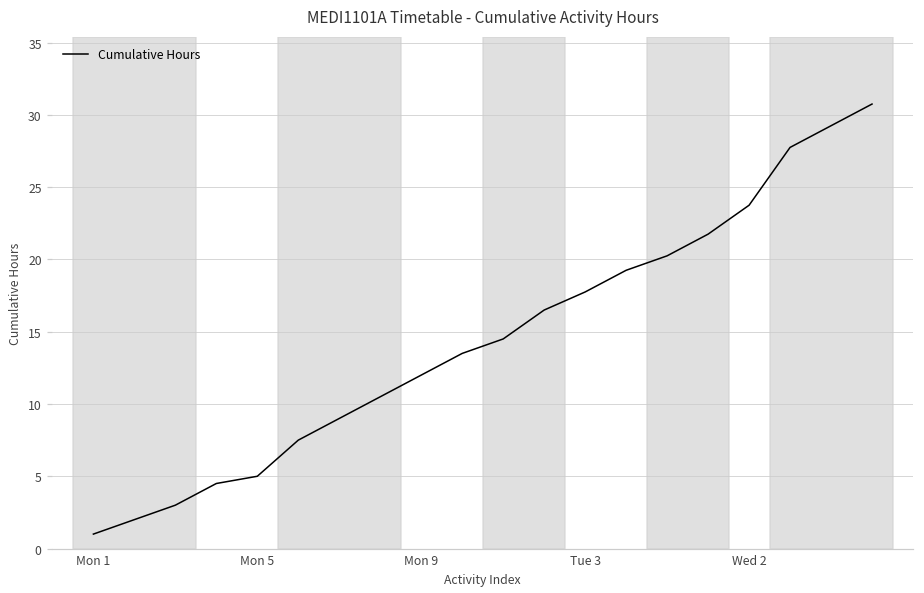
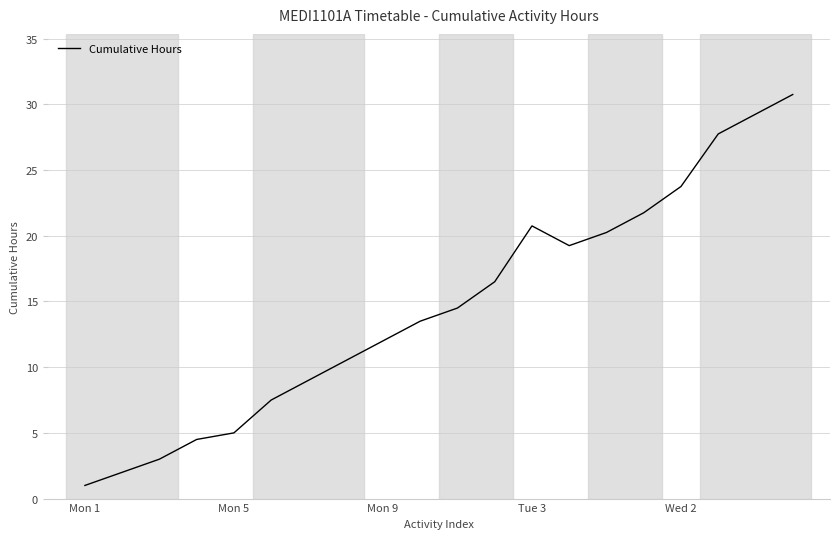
  {
    "Mon 1": 1.0,
    "Mon 5": 5.0,
    "Mon 9": 12.0,
-   "Tue 3": 17.8,
+   "Tue 3": 20.8,
    "Wed 2": 23.8
  }
